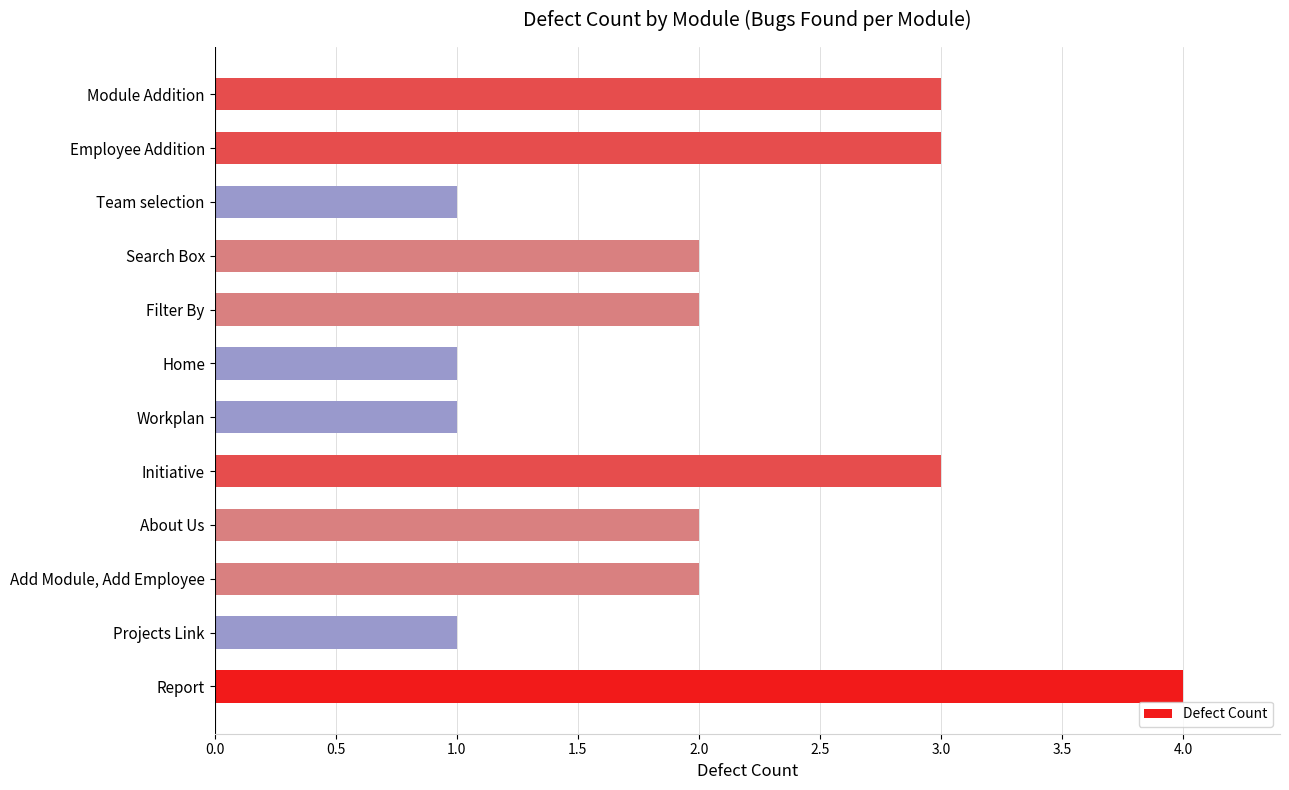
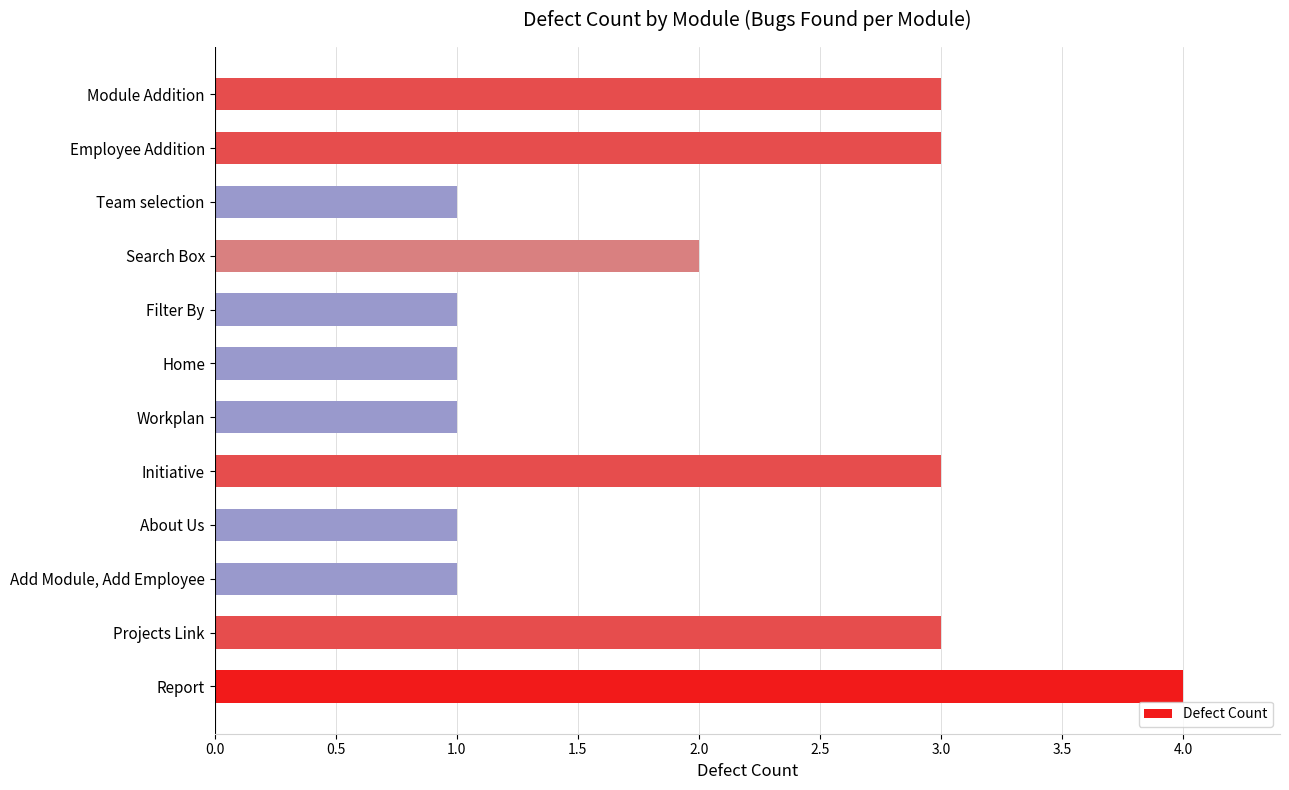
  {
    "Module Addition": 3,
    "Employee Addition": 3,
    "Team selection": 1,
    "Search Box": 2,
-   "Filter By": 2,
+   "Filter By": 1,
    "Home": 1,
    "Workplan": 1,
    "Initiative": 3,
-   "About Us": 2,
-   "Add Module, Add Employee": 2,
-   "Projects Link": 1,
+   "About Us": 1,
+   "Add Module, Add Employee": 1,
+   "Projects Link": 3,
    "Report": 4
  }
